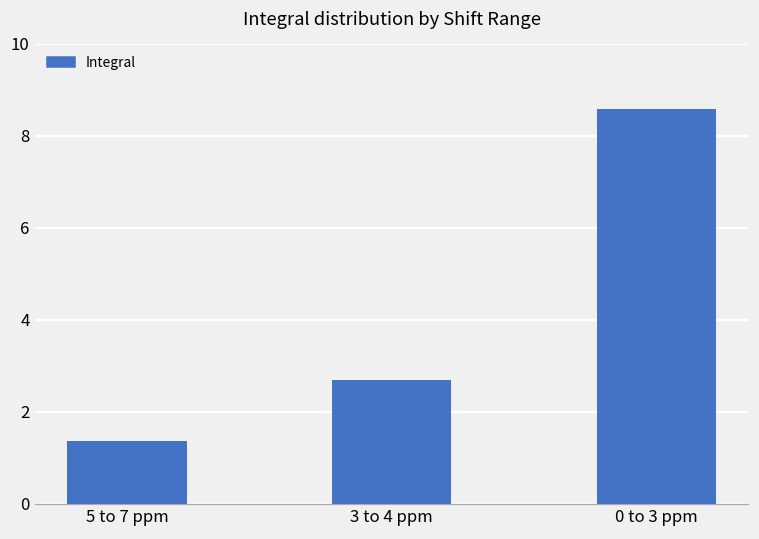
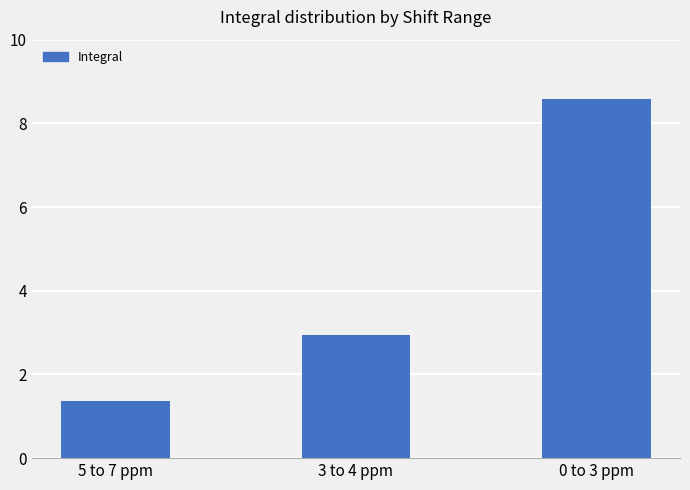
  {
    "5 to 7 ppm": 1.4,
-   "3 to 4 ppm": 2.7,
+   "3 to 4 ppm": 2.9,
    "0 to 3 ppm": 8.6
  }
